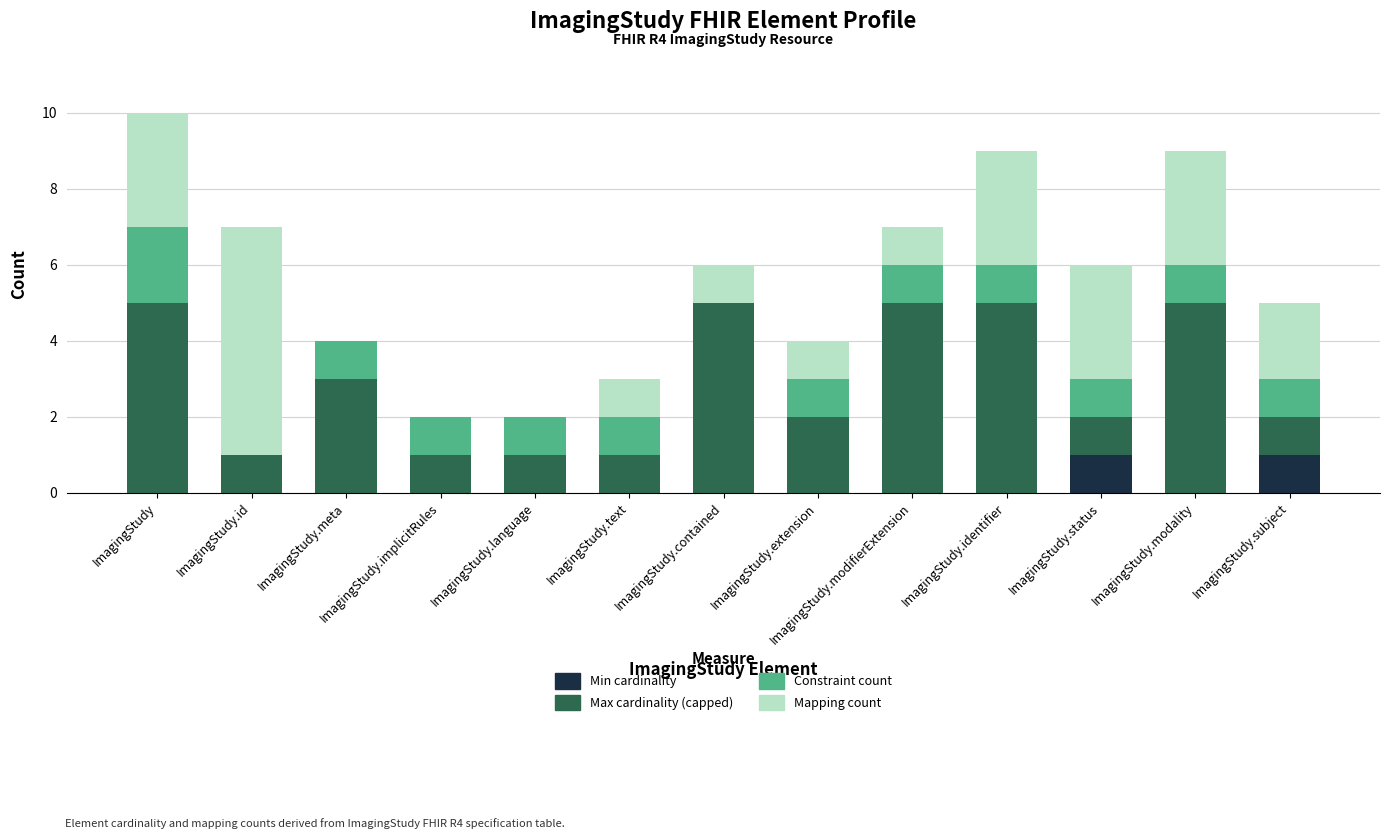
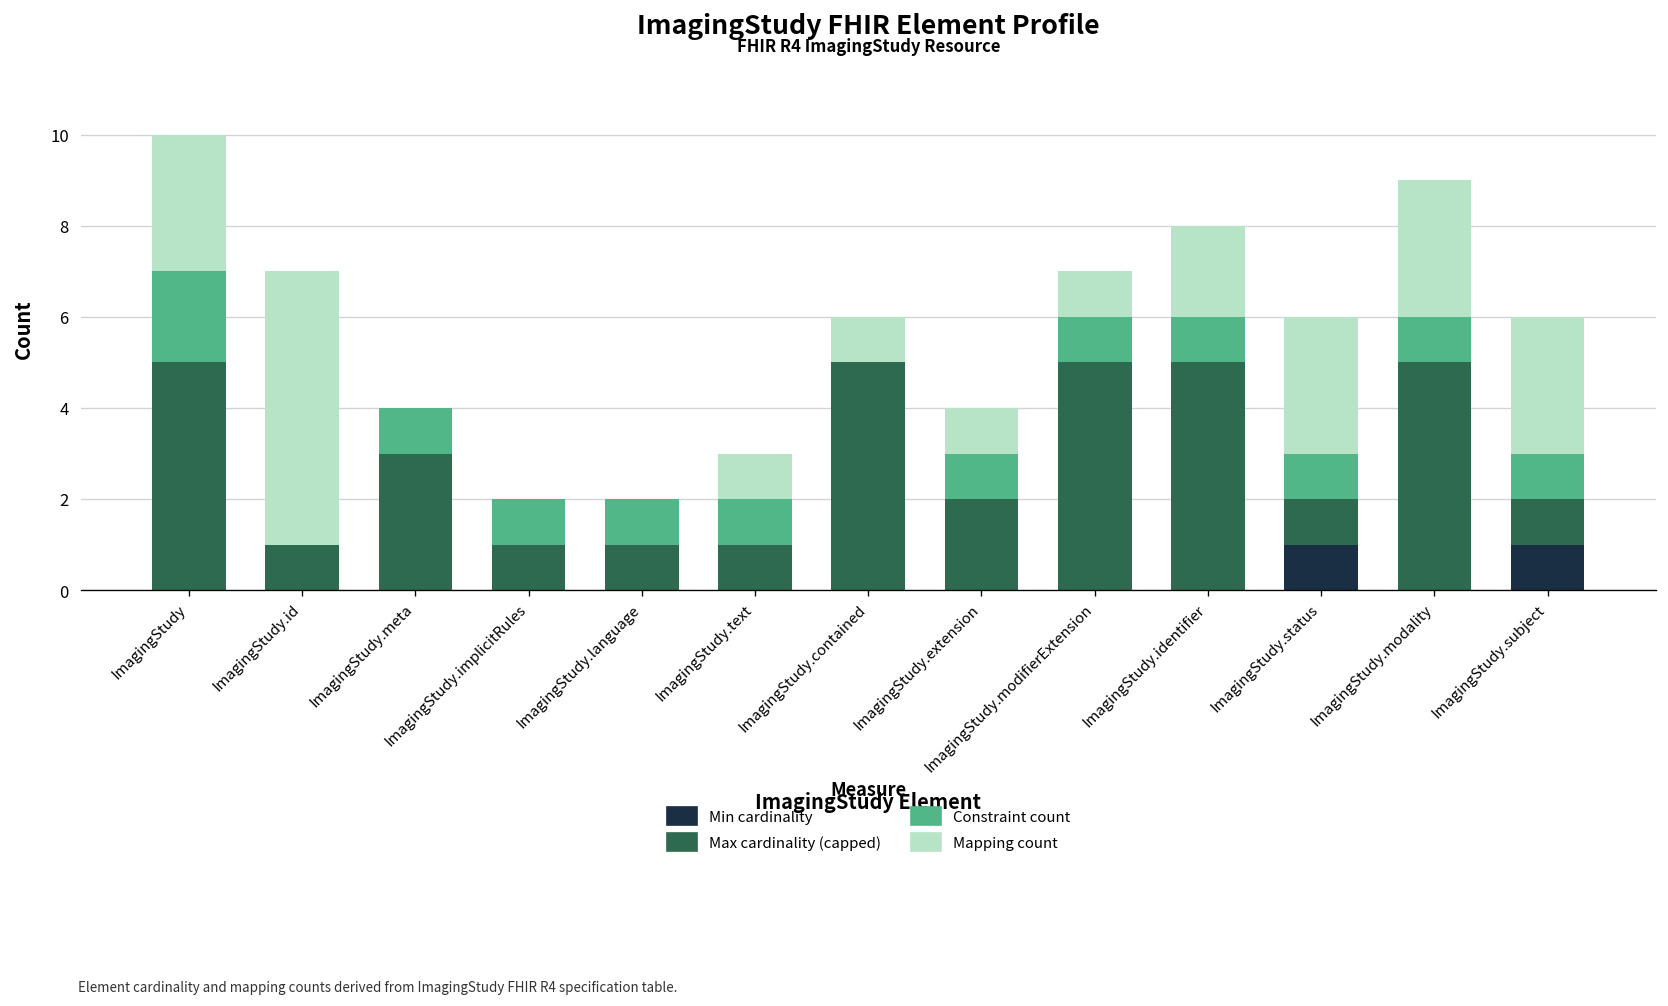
  {
    "Min cardinality": {
      "ImagingStudy": 0,
      "ImagingStudy.id": 0,
      "ImagingStudy.meta": 0,
      "ImagingStudy.implicitRules": 0,
      "ImagingStudy.language": 0,
      "ImagingStudy.text": 0,
      "ImagingStudy.contained": 0,
      "ImagingStudy.extension": 0,
      "ImagingStudy.modifierExtension": 0,
      "ImagingStudy.identifier": 0,
      "ImagingStudy.status": 1,
      "ImagingStudy.modality": 0,
      "ImagingStudy.subject": 1
    },
    "Constraint count": {
      "ImagingStudy": 2,
      "ImagingStudy.id": 0,
      "ImagingStudy.meta": 1,
      "ImagingStudy.implicitRules": 1,
      "ImagingStudy.language": 1,
      "ImagingStudy.text": 1,
      "ImagingStudy.contained": 0,
      "ImagingStudy.extension": 1,
      "ImagingStudy.modifierExtension": 1,
      "ImagingStudy.identifier": 1,
      "ImagingStudy.status": 1,
      "ImagingStudy.modality": 1,
      "ImagingStudy.subject": 1
    },
    "Mapping count": {
      "ImagingStudy": 3,
      "ImagingStudy.id": 6,
      "ImagingStudy.meta": 0,
      "ImagingStudy.implicitRules": 0,
      "ImagingStudy.language": 0,
      "ImagingStudy.text": 1,
      "ImagingStudy.contained": 1,
      "ImagingStudy.extension": 1,
      "ImagingStudy.modifierExtension": 1,
-     "ImagingStudy.identifier": 3,
+     "ImagingStudy.identifier": 2,
      "ImagingStudy.status": 3,
      "ImagingStudy.modality": 3,
-     "ImagingStudy.subject": 2
+     "ImagingStudy.subject": 3
    }
  }
